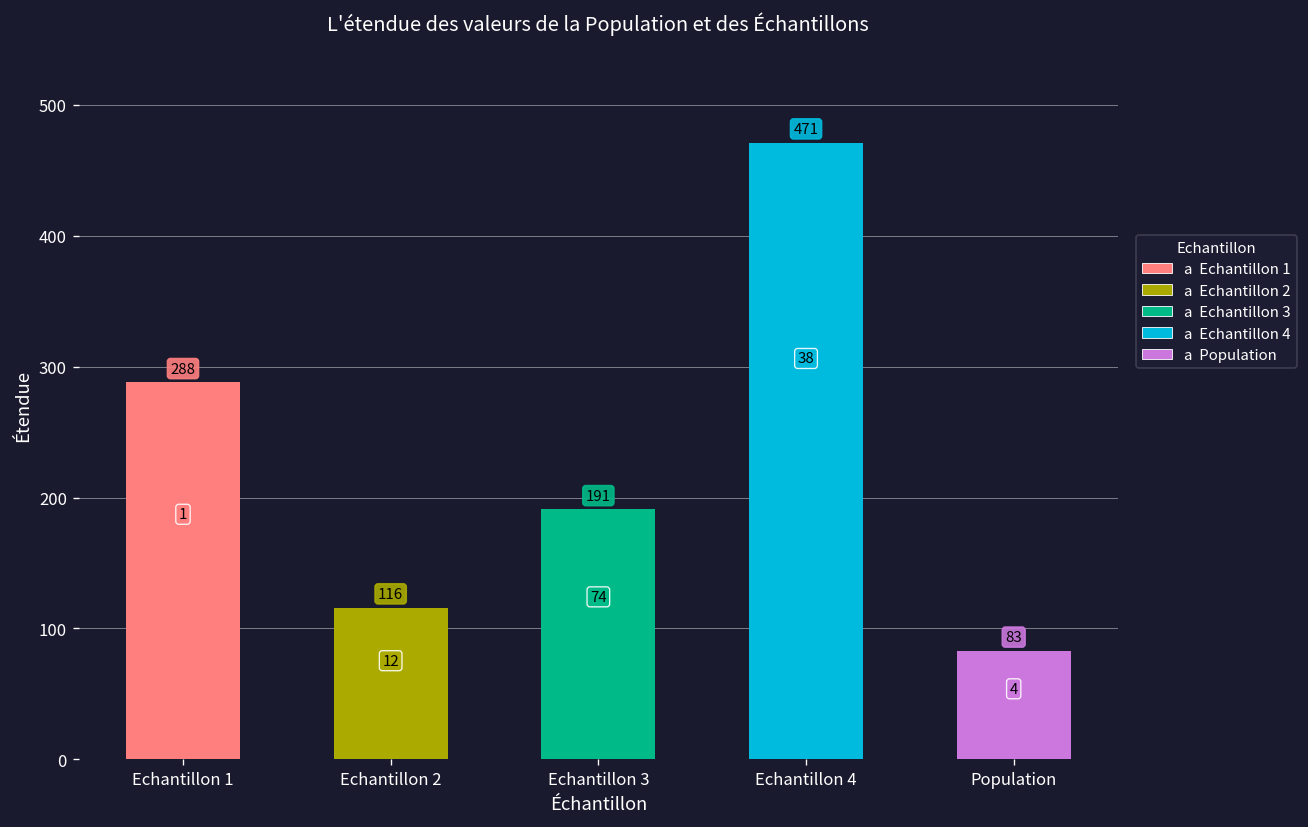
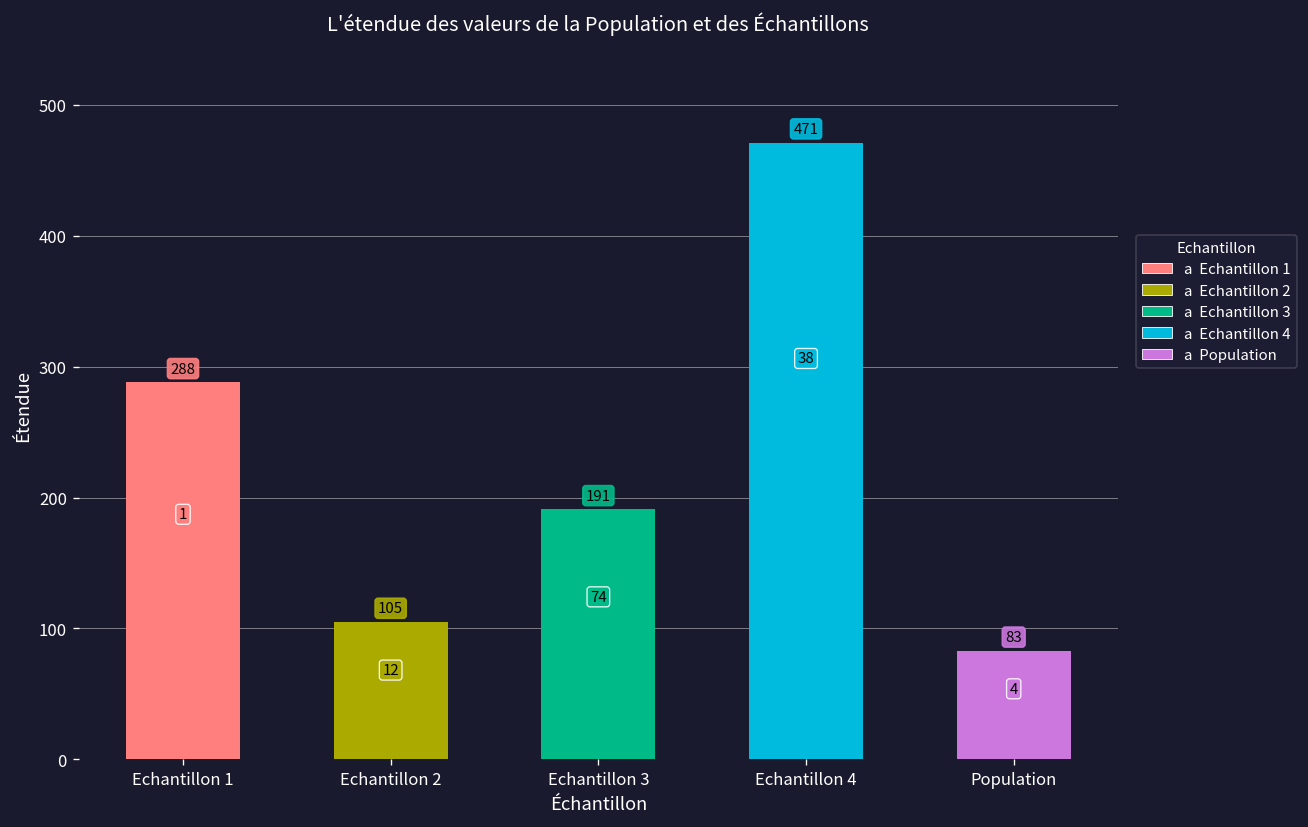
  {
-   "Echantillon 2": 116
+   "Echantillon 2": 105
  }
